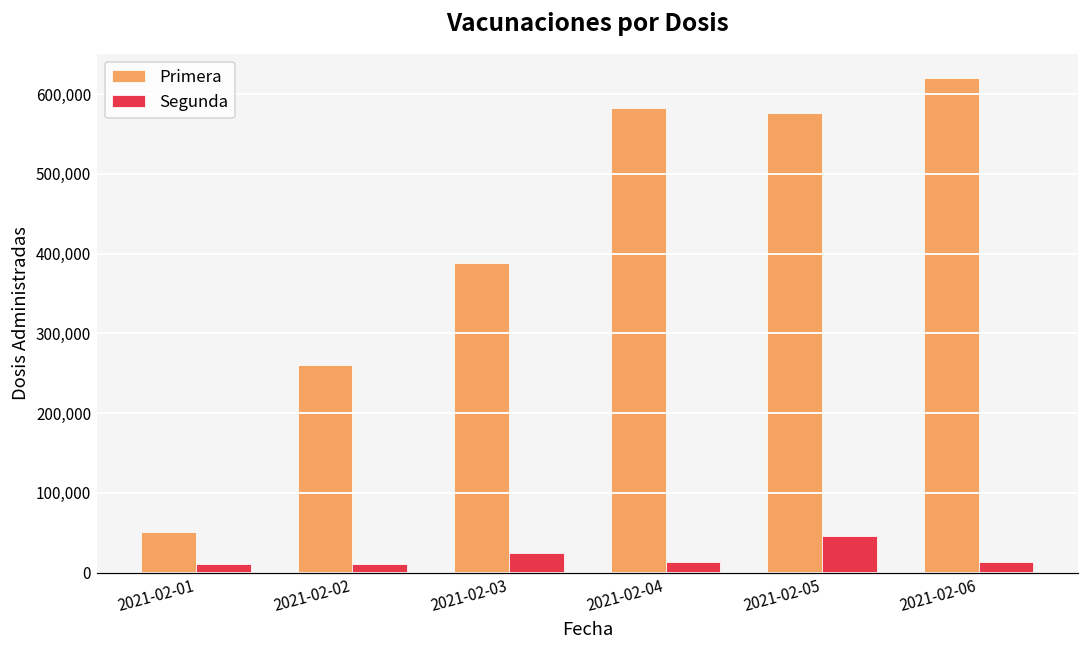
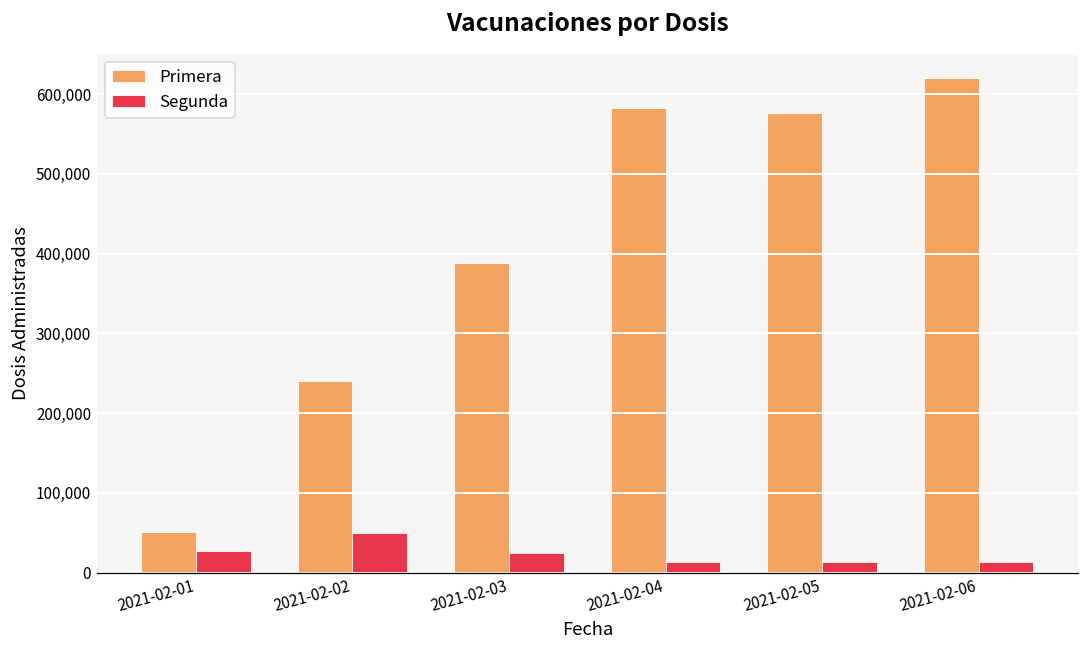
  {
    "Primera": {
      "2021-02-01": "50,000",
-     "2021-02-02": "260,000",
+     "2021-02-02": "240,000",
      "2021-02-03": "390,000",
      "2021-02-04": "580,000",
      "2021-02-05": "580,000",
      "2021-02-06": "620,000"
    },
    "Segunda": {
-     "2021-02-01": "10,000",
-     "2021-02-02": "10,000",
+     "2021-02-01": "30,000",
+     "2021-02-02": "50,000",
      "2021-02-03": "20,000",
      "2021-02-04": "10,000",
-     "2021-02-05": "50,000",
+     "2021-02-05": "10,000",
      "2021-02-06": "10,000"
    }
  }
